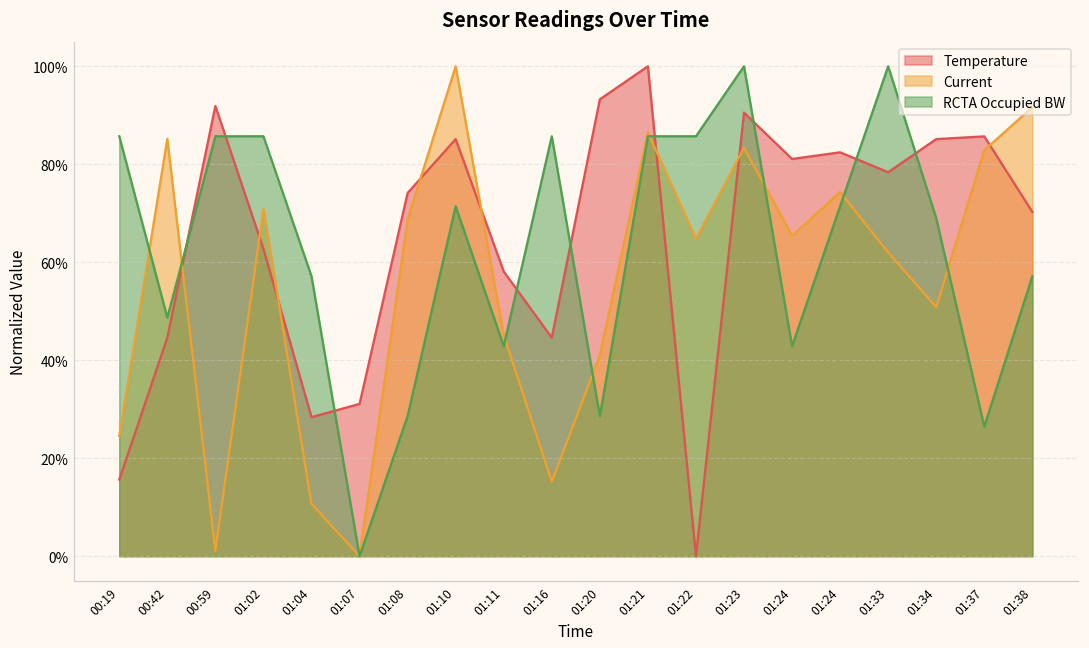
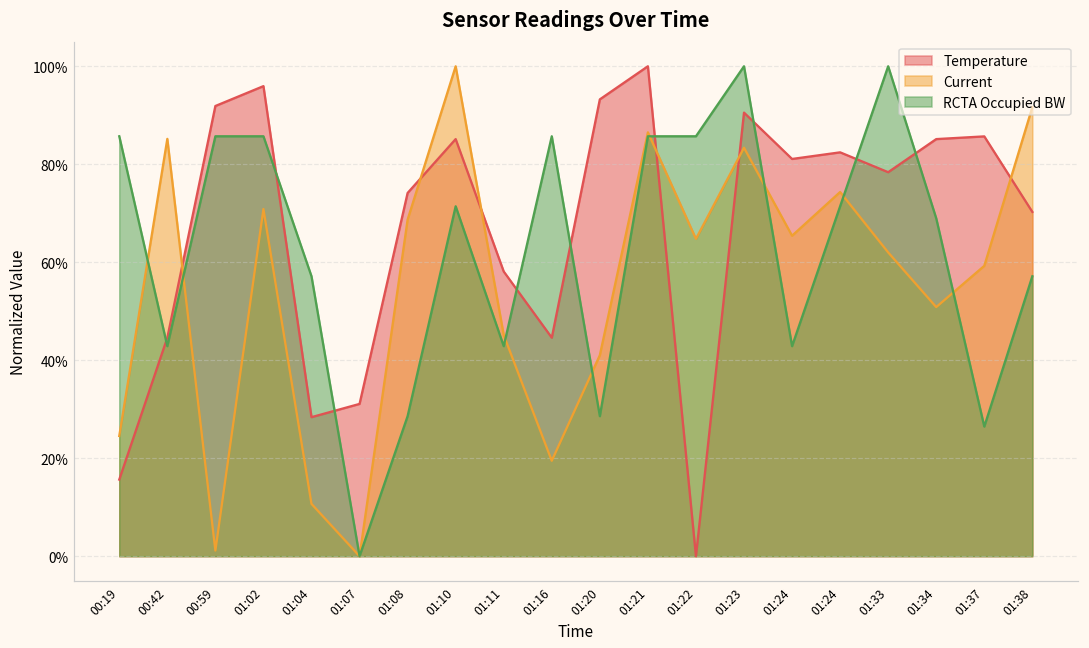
  {
    "Temperature": {
      "00:19": "16%",
      "00:42": "45%",
      "00:59": "92%",
-     "01:02": "63%",
+     "01:02": "96%",
      "01:04": "28%",
      "01:07": "31%",
      "01:08": "74%",
      "01:10": "85%",
      "01:11": "58%",
      "01:16": "45%",
      "01:20": "93%",
      "01:21": "100%",
      "01:22": "0%",
      "01:23": "91%",
      "01:33": "78%",
      "01:34": "85%",
      "01:37": "86%",
      "01:38": "70%"
    },
    "Current": {
      "00:19": "25%",
      "00:42": "85%",
      "00:59": "1%",
      "01:02": "71%",
      "01:04": "11%",
      "01:08": "69%",
      "01:10": "100%",
      "01:11": "45%",
-     "01:16": "15%",
+     "01:16": "19%",
      "01:20": "41%",
      "01:21": "87%",
      "01:22": "65%",
      "01:23": "83%",
      "01:33": "62%",
      "01:34": "51%",
-     "01:37": "83%"
+     "01:37": "59%"
    },
    "RCTA Occupied BW": {
      "00:19": "86%",
-     "00:42": "49%",
+     "00:42": "43%",
      "00:59": "86%",
      "01:02": "86%",
      "01:04": "57%",
      "01:08": "29%",
      "01:10": "71%",
      "01:11": "43%",
      "01:16": "86%",
      "01:20": "29%",
      "01:21": "86%",
      "01:22": "86%",
      "01:23": "100%",
      "01:33": "100%",
      "01:34": "69%",
      "01:37": "26%",
      "01:38": "57%"
    }
  }
